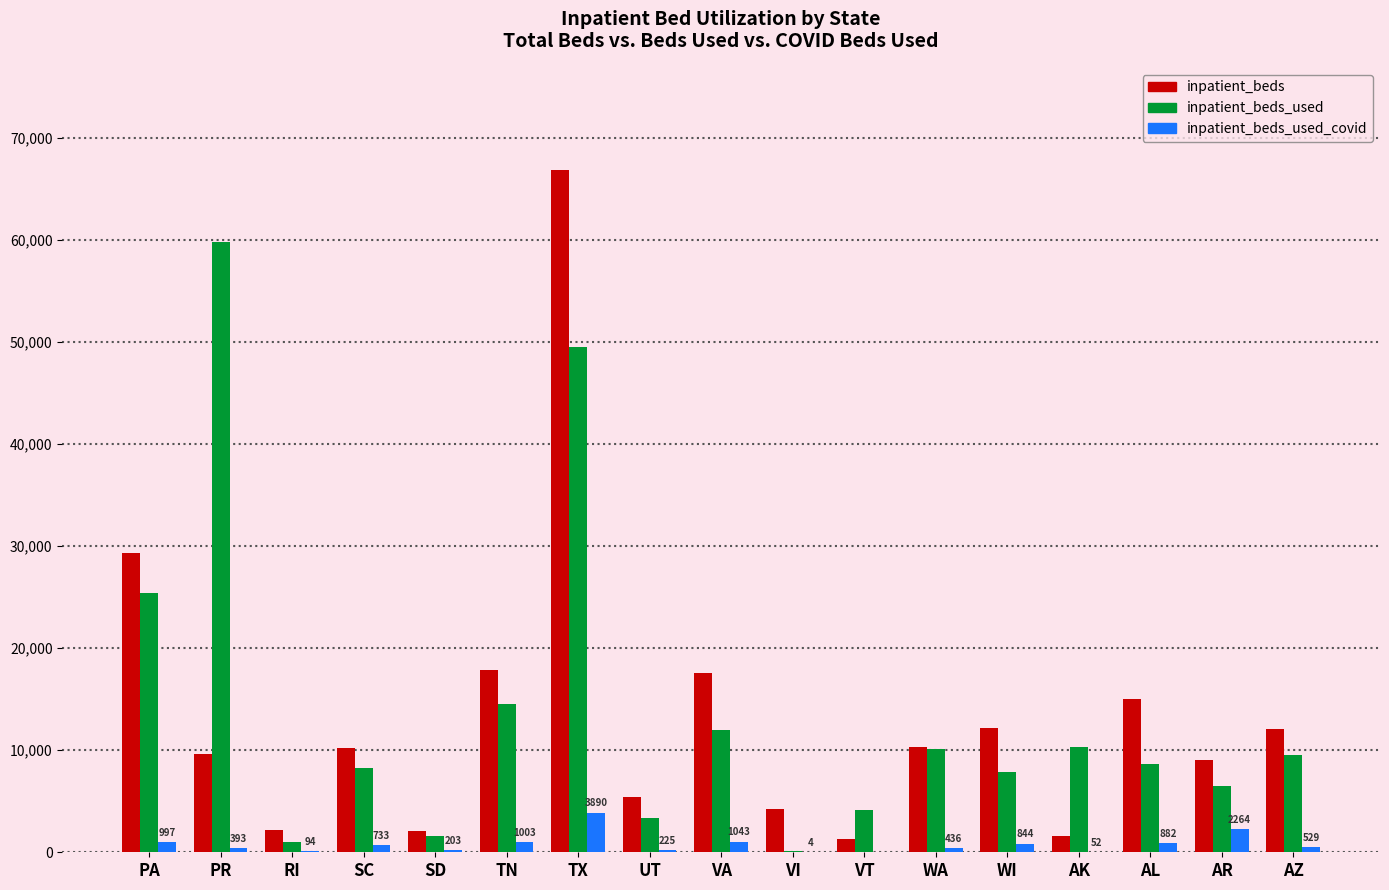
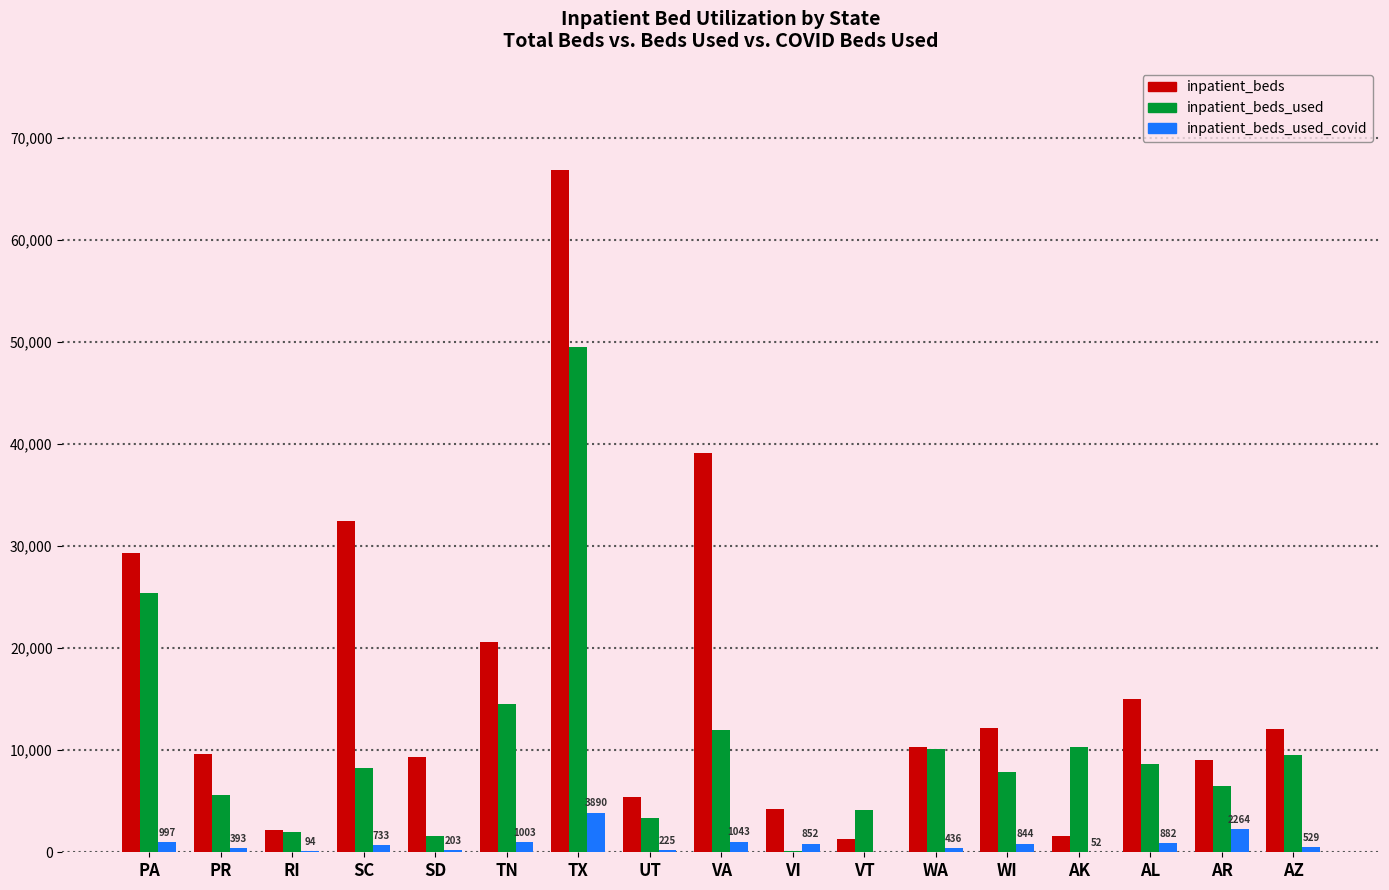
  {
    "inpatient_beds": {
      "PA": "29,300",
      "PR": "9,700",
      "RI": "2,200",
-     "SC": "10,200",
-     "SD": "2,100",
-     "TN": "17,900",
+     "SC": "32,400",
+     "SD": "9,300",
+     "TN": "20,600",
      "TX": "66,800",
      "UT": "5,400",
-     "VA": "17,500",
+     "VA": "39,100",
      "VI": "4,200",
      "VT": "1,300",
      "WA": "10,300",
      "WI": "12,200",
      "AK": "1,600",
      "AL": "15,000",
      "AR": "9,000",
      "AZ": "12,100"
    },
    "inpatient_beds_used": {
      "PA": "25,400",
-     "PR": "59,700",
-     "RI": "1,000",
+     "PR": "5,600",
+     "RI": "2,000",
      "SC": "8,300",
      "SD": "1,600",
      "TN": "14,500",
      "TX": "49,500",
      "UT": "3,300",
      "VA": "12,000",
      "VT": "4,200",
      "WA": "10,100",
      "WI": "7,900",
      "AK": "10,300",
      "AL": "8,700",
      "AR": "6,500",
      "AZ": "9,600"
    },
    "inpatient_beds_used_covid": {
      "PA": "997",
      "PR": "393",
      "RI": "94",
      "SC": "733",
      "SD": "203",
      "TN": "1003",
      "TX": "3890",
      "UT": "225",
      "VA": "1043",
-     "VI": "4",
+     "VI": "852",
      "WA": "436",
      "WI": "844",
      "AK": "52",
      "AL": "882",
      "AR": "2264",
      "AZ": "529"
    }
  }
